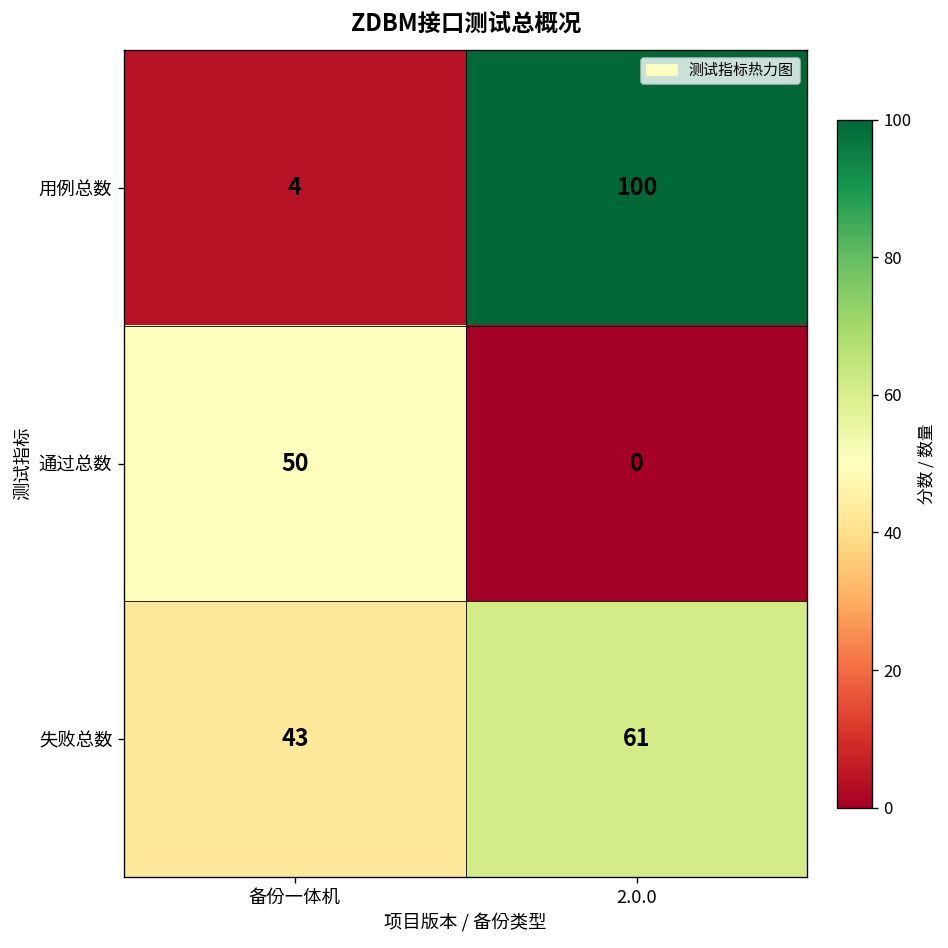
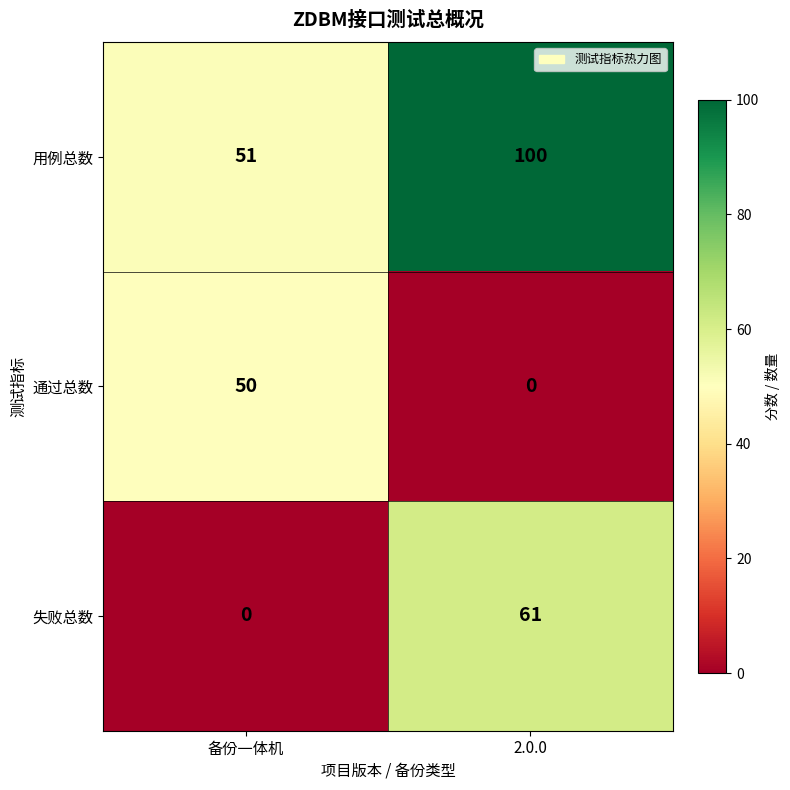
  {
    "用例总数": {
-     "备份一体机": 4,
+     "备份一体机": 51,
      "2.0.0": 100
    },
    "通过总数": {
      "备份一体机": 50,
      "2.0.0": 0
    },
    "失败总数": {
-     "备份一体机": 43,
+     "备份一体机": 0,
      "2.0.0": 61
    }
  }
